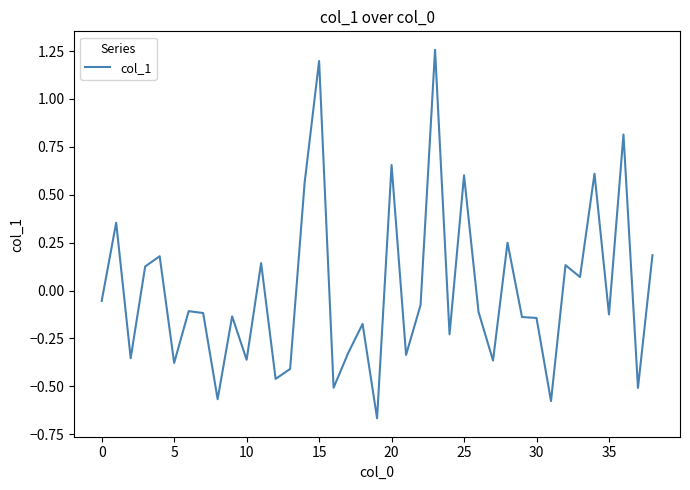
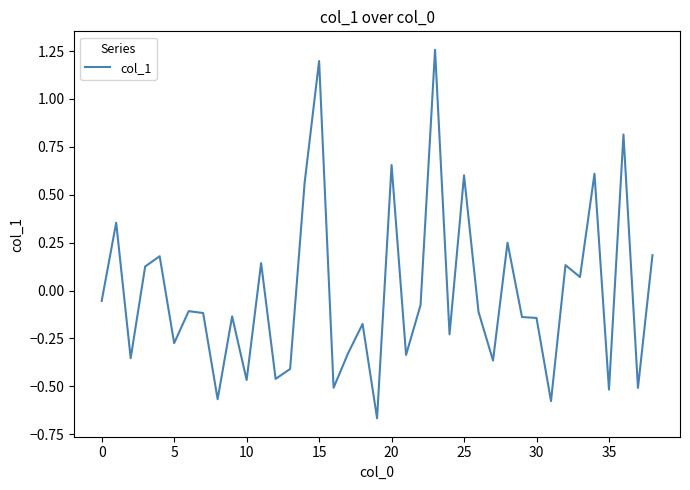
  {
    "0": -0.05,
-   "5": -0.38,
-   "10": -0.36,
+   "5": -0.27,
+   "10": -0.47,
    "15": 1.20,
    "20": 0.66,
    "25": 0.60,
    "30": -0.14,
-   "35": -0.12
+   "35": -0.52
  }
